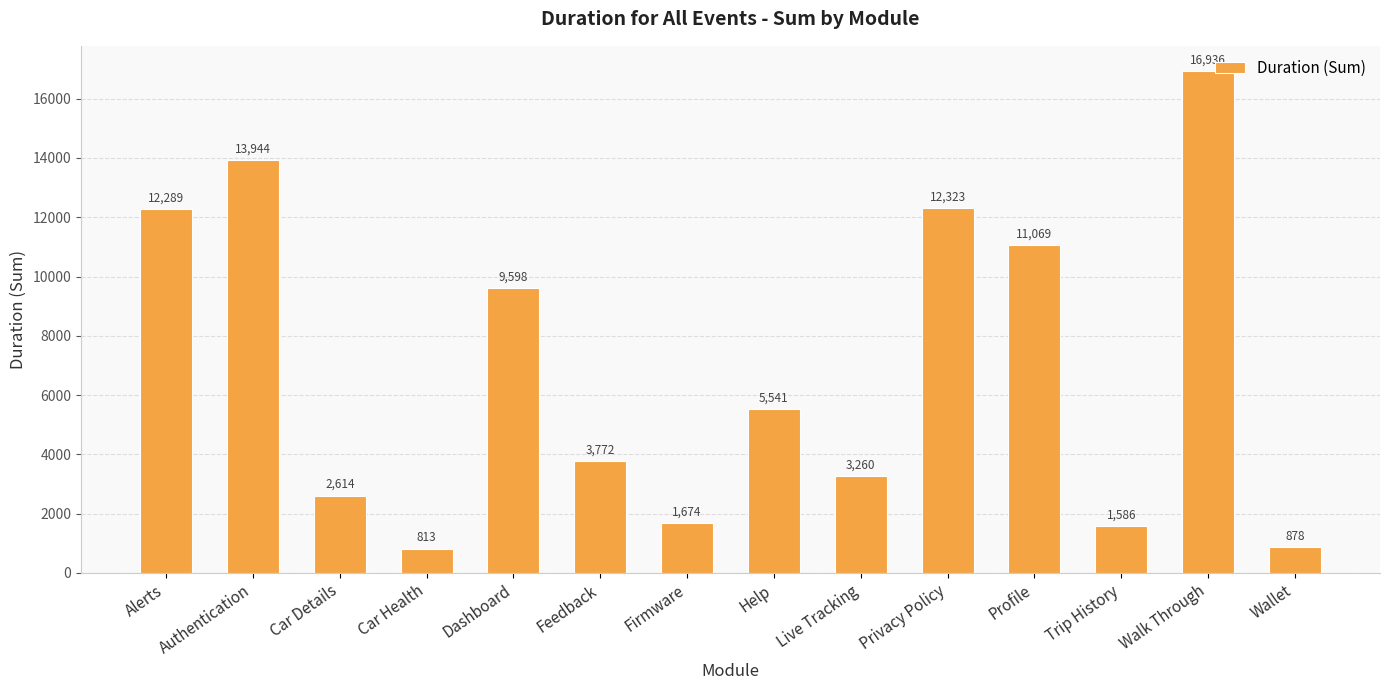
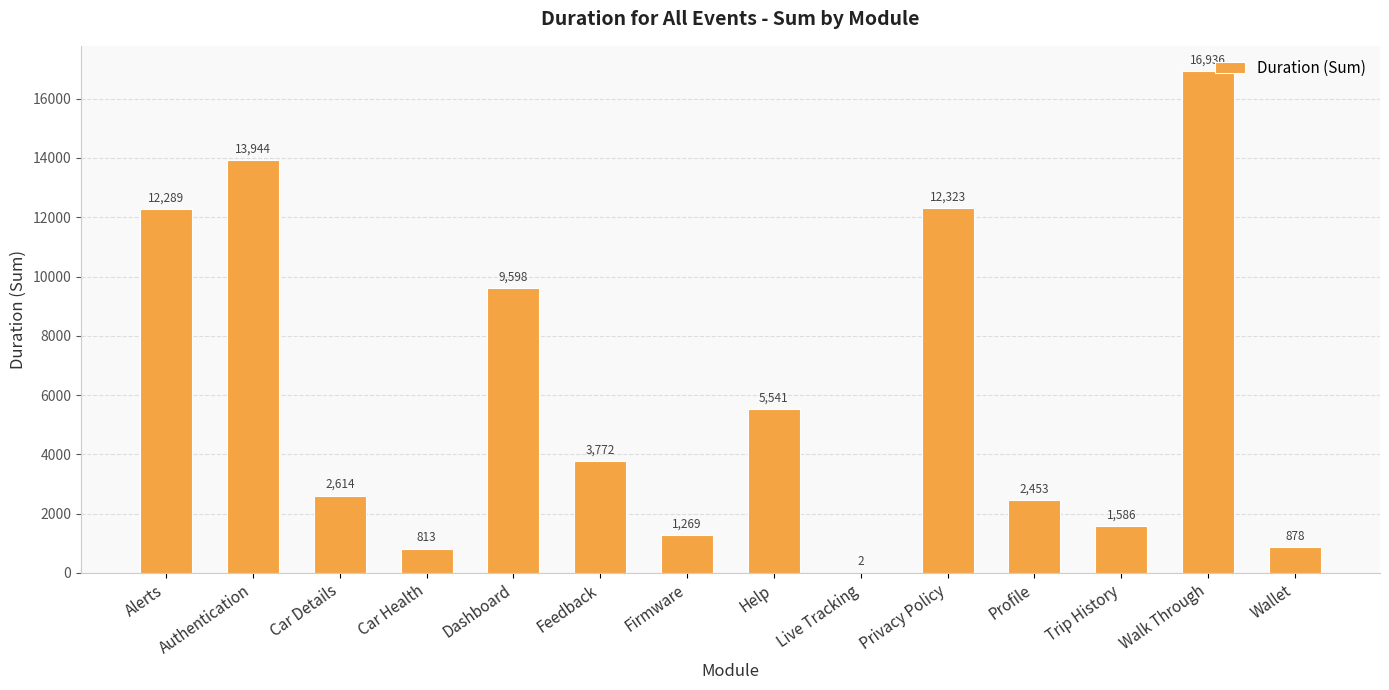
  {
    "Alerts": "12,289",
    "Authentication": "13,944",
    "Car Details": "2,614",
    "Car Health": "813",
    "Dashboard": "9,598",
    "Feedback": "3,772",
-   "Firmware": "1,674",
+   "Firmware": "1,269",
    "Help": "5,541",
-   "Live Tracking": "3,260",
+   "Live Tracking": "2",
    "Privacy Policy": "12,323",
-   "Profile": "11,069",
+   "Profile": "2,453",
    "Trip History": "1,586",
    "Walk Through": "16,936",
    "Wallet": "878"
  }
